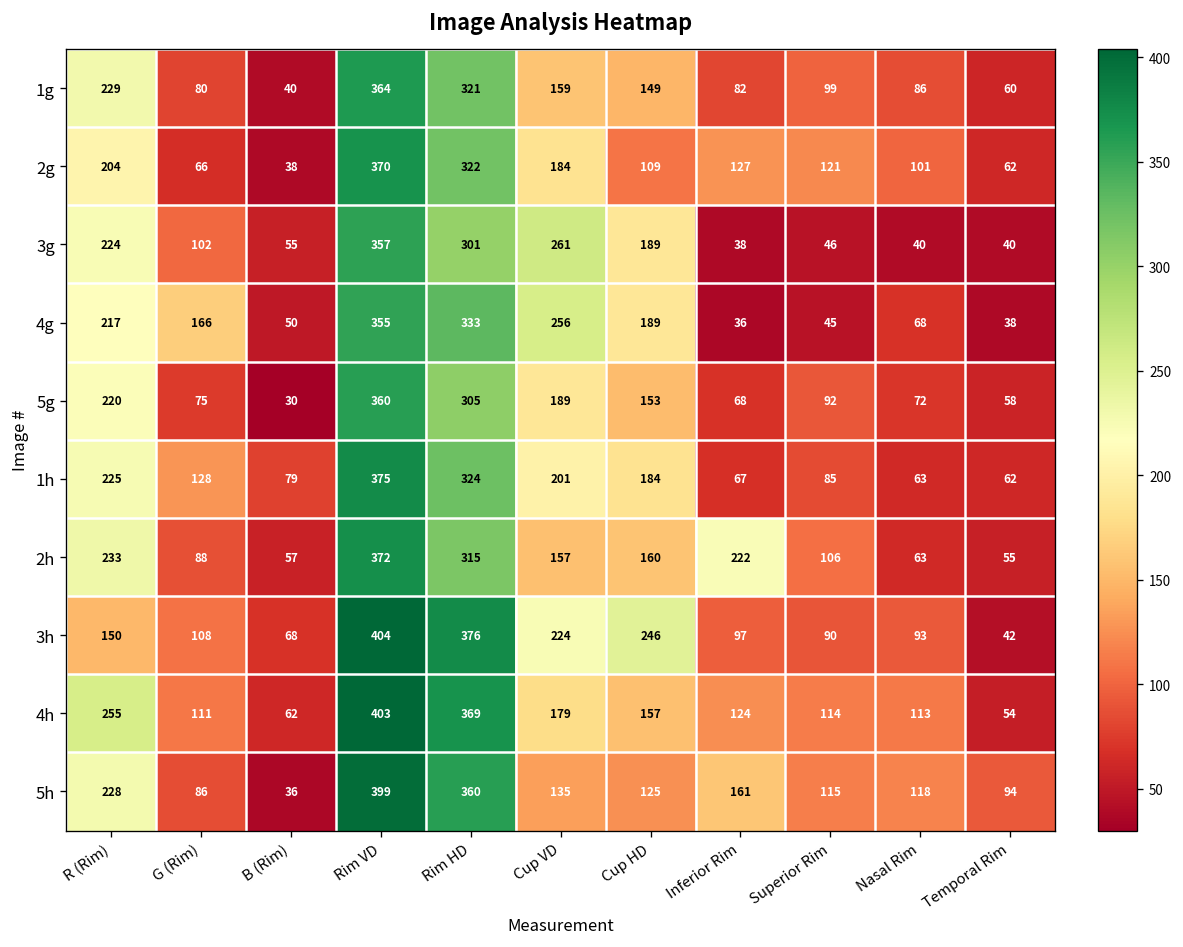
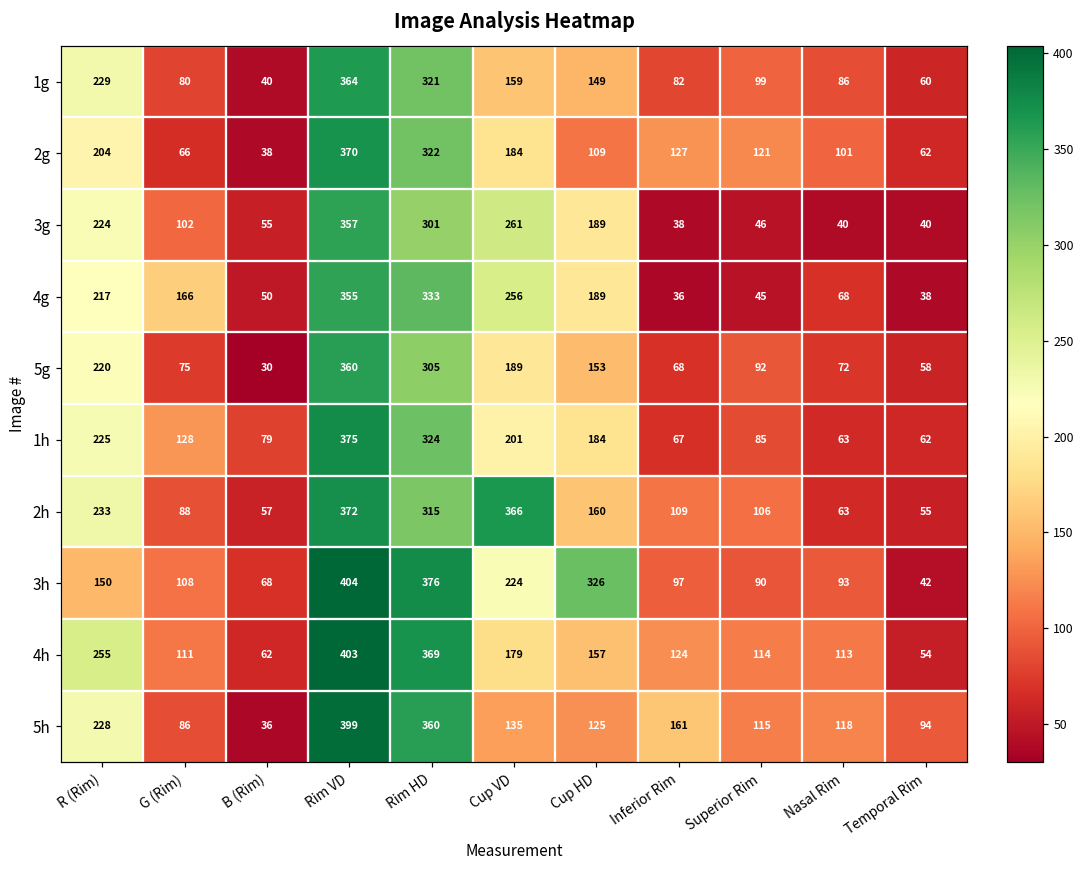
  {
    "1g": {
      "R (Rim)": 229,
      "G (Rim)": 80,
      "B (Rim)": 40,
      "Rim VD": 364,
      "Rim HD": 321,
      "Cup VD": 159,
      "Cup HD": 149,
      "Inferior Rim": 82,
      "Superior Rim": 99,
      "Nasal Rim": 86,
      "Temporal Rim": 60
    },
    "2g": {
      "R (Rim)": 204,
      "G (Rim)": 66,
      "B (Rim)": 38,
      "Rim VD": 370,
      "Rim HD": 322,
      "Cup VD": 184,
      "Cup HD": 109,
      "Inferior Rim": 127,
      "Superior Rim": 121,
      "Nasal Rim": 101,
      "Temporal Rim": 62
    },
    "3g": {
      "R (Rim)": 224,
      "G (Rim)": 102,
      "B (Rim)": 55,
      "Rim VD": 357,
      "Rim HD": 301,
      "Cup VD": 261,
      "Cup HD": 189,
      "Inferior Rim": 38,
      "Superior Rim": 46,
      "Nasal Rim": 40,
      "Temporal Rim": 40
    },
    "4g": {
      "R (Rim)": 217,
      "G (Rim)": 166,
      "B (Rim)": 50,
      "Rim VD": 355,
      "Rim HD": 333,
      "Cup VD": 256,
      "Cup HD": 189,
      "Inferior Rim": 36,
      "Superior Rim": 45,
      "Nasal Rim": 68,
      "Temporal Rim": 38
    },
    "5g": {
      "R (Rim)": 220,
      "G (Rim)": 75,
      "B (Rim)": 30,
      "Rim VD": 360,
      "Rim HD": 305,
      "Cup VD": 189,
      "Cup HD": 153,
      "Inferior Rim": 68,
      "Superior Rim": 92,
      "Nasal Rim": 72,
      "Temporal Rim": 58
    },
    "1h": {
      "R (Rim)": 225,
      "G (Rim)": 128,
      "B (Rim)": 79,
      "Rim VD": 375,
      "Rim HD": 324,
      "Cup VD": 201,
      "Cup HD": 184,
      "Inferior Rim": 67,
      "Superior Rim": 85,
      "Nasal Rim": 63,
      "Temporal Rim": 62
    },
    "2h": {
      "R (Rim)": 233,
      "G (Rim)": 88,
      "B (Rim)": 57,
      "Rim VD": 372,
      "Rim HD": 315,
-     "Cup VD": 157,
+     "Cup VD": 366,
      "Cup HD": 160,
-     "Inferior Rim": 222,
+     "Inferior Rim": 109,
      "Superior Rim": 106,
      "Nasal Rim": 63,
      "Temporal Rim": 55
    },
    "3h": {
      "R (Rim)": 150,
      "G (Rim)": 108,
      "B (Rim)": 68,
      "Rim VD": 404,
      "Rim HD": 376,
      "Cup VD": 224,
-     "Cup HD": 246,
+     "Cup HD": 326,
      "Inferior Rim": 97,
      "Superior Rim": 90,
      "Nasal Rim": 93,
      "Temporal Rim": 42
    },
    "4h": {
      "R (Rim)": 255,
      "G (Rim)": 111,
      "B (Rim)": 62,
      "Rim VD": 403,
      "Rim HD": 369,
      "Cup VD": 179,
      "Cup HD": 157,
      "Inferior Rim": 124,
      "Superior Rim": 114,
      "Nasal Rim": 113,
      "Temporal Rim": 54
    },
    "5h": {
      "R (Rim)": 228,
      "G (Rim)": 86,
      "B (Rim)": 36,
      "Rim VD": 399,
      "Rim HD": 360,
      "Cup VD": 135,
      "Cup HD": 125,
      "Inferior Rim": 161,
      "Superior Rim": 115,
      "Nasal Rim": 118,
      "Temporal Rim": 94
    }
  }
